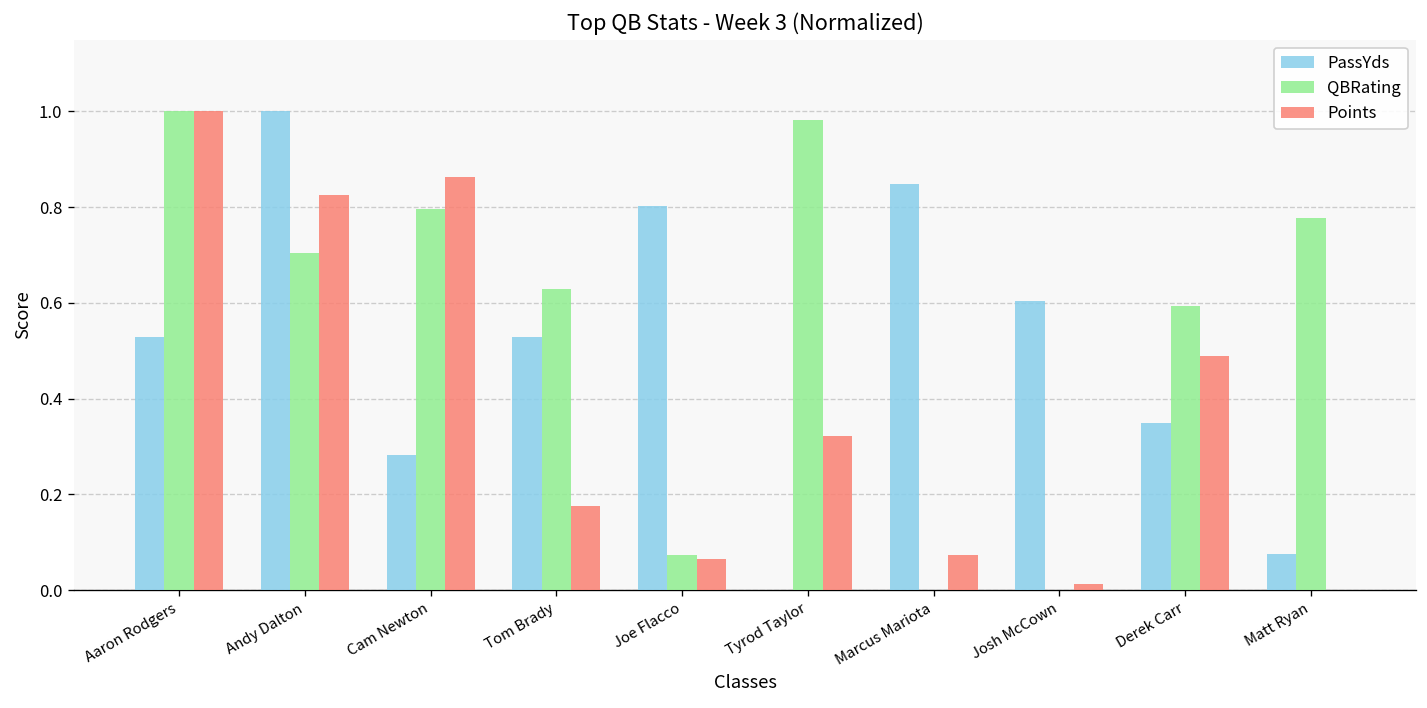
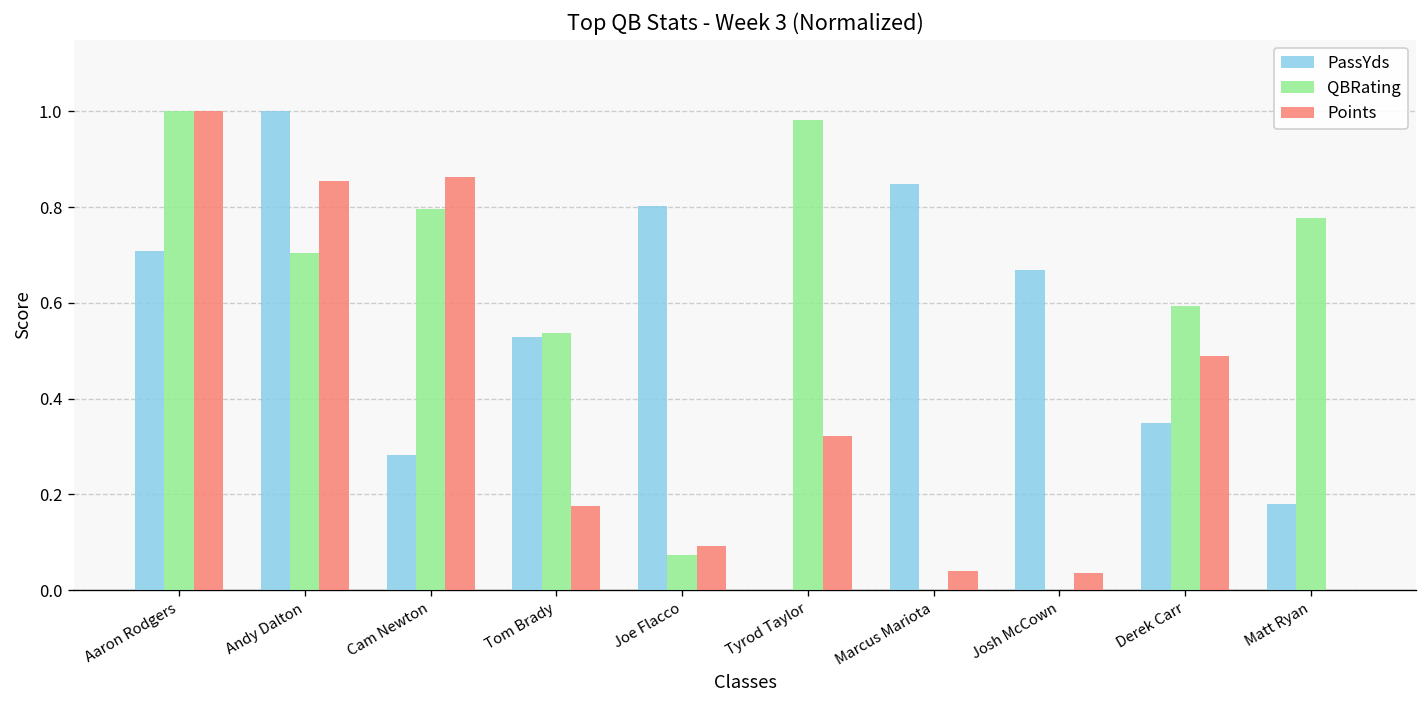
  {
    "PassYds": {
-     "Aaron Rodgers": 0.53,
+     "Aaron Rodgers": 0.71,
      "Andy Dalton": 1.00,
      "Cam Newton": 0.28,
      "Tom Brady": 0.53,
      "Joe Flacco": 0.80,
      "Tyrod Taylor": 0.00,
      "Marcus Mariota": 0.85,
-     "Josh McCown": 0.60,
+     "Josh McCown": 0.67,
      "Derek Carr": 0.35,
-     "Matt Ryan": 0.08
+     "Matt Ryan": 0.18
    },
    "QBRating": {
      "Aaron Rodgers": 1.00,
      "Andy Dalton": 0.70,
      "Cam Newton": 0.80,
-     "Tom Brady": 0.63,
+     "Tom Brady": 0.54,
      "Joe Flacco": 0.07,
      "Tyrod Taylor": 0.98,
      "Marcus Mariota": 0.00,
      "Josh McCown": 0.00,
      "Derek Carr": 0.59,
      "Matt Ryan": 0.78
    },
    "Points": {
      "Aaron Rodgers": 1.00,
-     "Andy Dalton": 0.82,
+     "Andy Dalton": 0.85,
      "Cam Newton": 0.86,
      "Tom Brady": 0.18,
-     "Joe Flacco": 0.07,
+     "Joe Flacco": 0.09,
      "Tyrod Taylor": 0.32,
-     "Marcus Mariota": 0.07,
-     "Josh McCown": 0.01,
+     "Marcus Mariota": 0.04,
+     "Josh McCown": 0.04,
      "Derek Carr": 0.49,
      "Matt Ryan": 0.00
    }
  }
